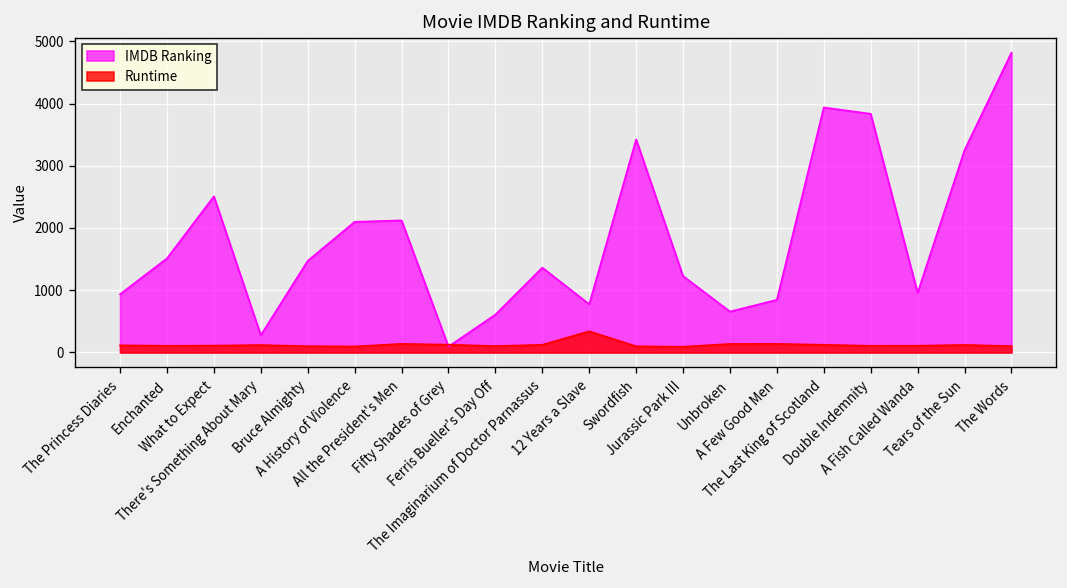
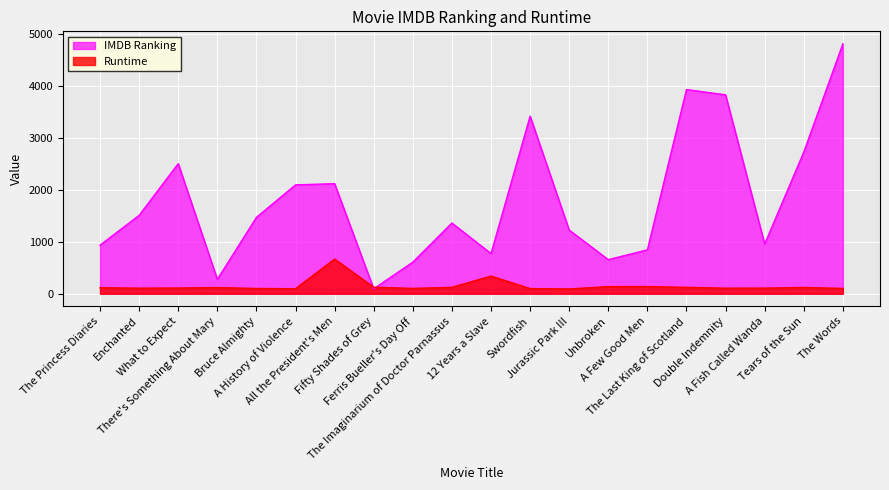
  {
    "IMDB Ranking": {
      "The Princess Diaries": 900,
      "Enchanted": 1500,
      "What to Expect": 2500,
      "There's Something About Mary": 300,
      "Bruce Almighty": 1500,
      "A History of Violence": 2100,
      "All the President's Men": 2100,
      "Ferris Bueller's Day Off": 600,
      "The Imaginarium of Doctor Parnassus": 1400,
      "12 Years a Slave": 800,
      "Swordfish": 3400,
      "Jurassic Park III": 1200,
      "Unbroken": 700,
      "A Few Good Men": 800,
      "The Last King of Scotland": 3900,
      "Double Indemnity": 3800,
      "A Fish Called Wanda": 1000,
-     "Tears of the Sun": 3300,
+     "Tears of the Sun": 2700,
      "The Words": 4800
    },
    "Runtime": {
      "The Princess Diaries": 100,
      "Enchanted": 100,
      "What to Expect": 100,
      "There's Something About Mary": 100,
      "Bruce Almighty": 100,
      "A History of Violence": 100,
-     "All the President's Men": 100,
+     "All the President's Men": 700,
      "Ferris Bueller's Day Off": 100,
      "The Imaginarium of Doctor Parnassus": 100,
      "12 Years a Slave": 300,
      "Swordfish": 100,
      "Jurassic Park III": 100,
      "Unbroken": 100,
      "A Few Good Men": 100,
      "The Last King of Scotland": 100,
      "Double Indemnity": 100,
      "A Fish Called Wanda": 100,
      "Tears of the Sun": 100,
      "The Words": 100
    }
  }
